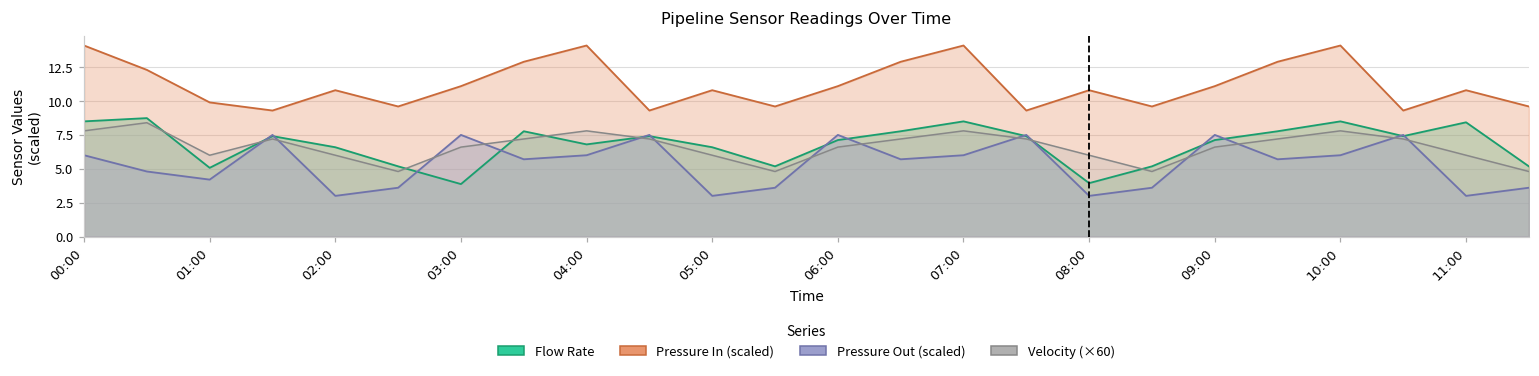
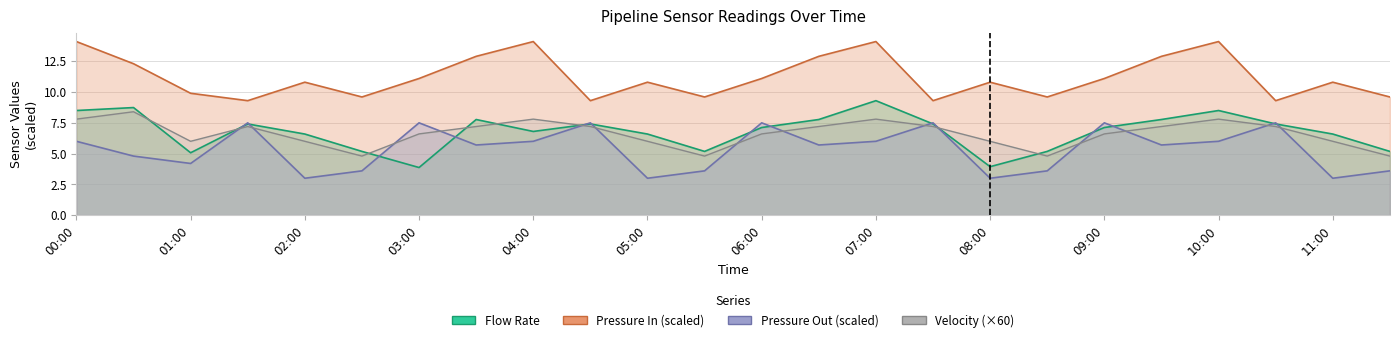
  {
    "Flow Rate": {
      "00:00": 8.5,
      "01:00": 5.1,
      "02:00": 6.6,
      "03:00": 3.9,
      "04:00": 6.8,
      "05:00": 6.6,
      "06:00": 7.1,
-     "07:00": 8.5,
+     "07:00": 9.3,
      "08:00": 3.9,
      "09:00": 7.1,
      "10:00": 8.5,
-     "11:00": 8.4
+     "11:00": 6.6
    }
  }
